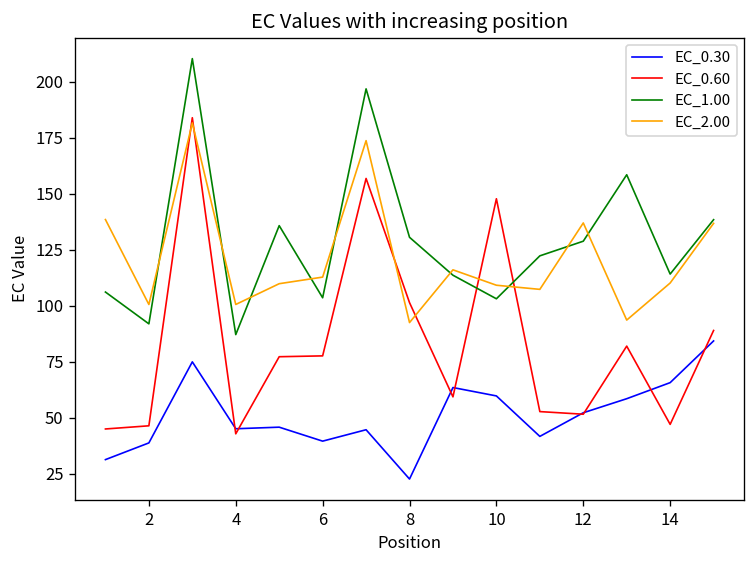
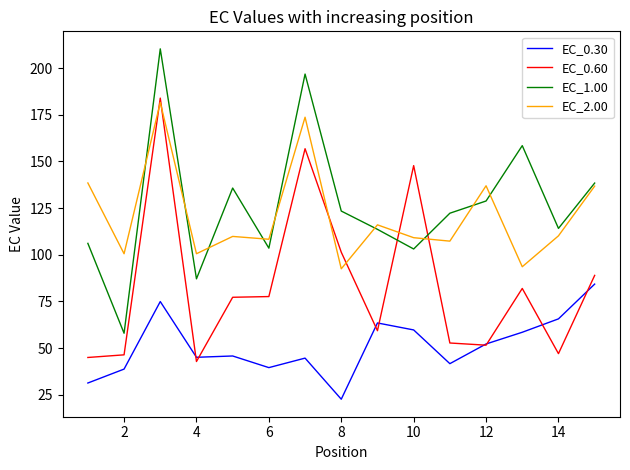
  {
    "EC_0.30": {
      "2": 39,
      "4": 45,
      "6": 40,
      "8": 23,
      "10": 60,
      "14": 66
    },
    "EC_0.60": {
      "2": 46,
      "4": 43,
      "6": 78,
      "8": 101,
      "10": 148,
      "14": 47
    },
    "EC_1.00": {
-     "2": 92,
+     "2": 58,
      "4": 87,
      "6": 104,
-     "8": 131,
+     "8": 123,
      "10": 103,
      "12": 129,
      "14": 114
    },
    "EC_2.00": {
      "2": 101,
      "4": 101,
-     "6": 113,
+     "6": 108,
      "8": 92,
      "10": 109,
      "12": 137,
      "14": 110
    }
  }
